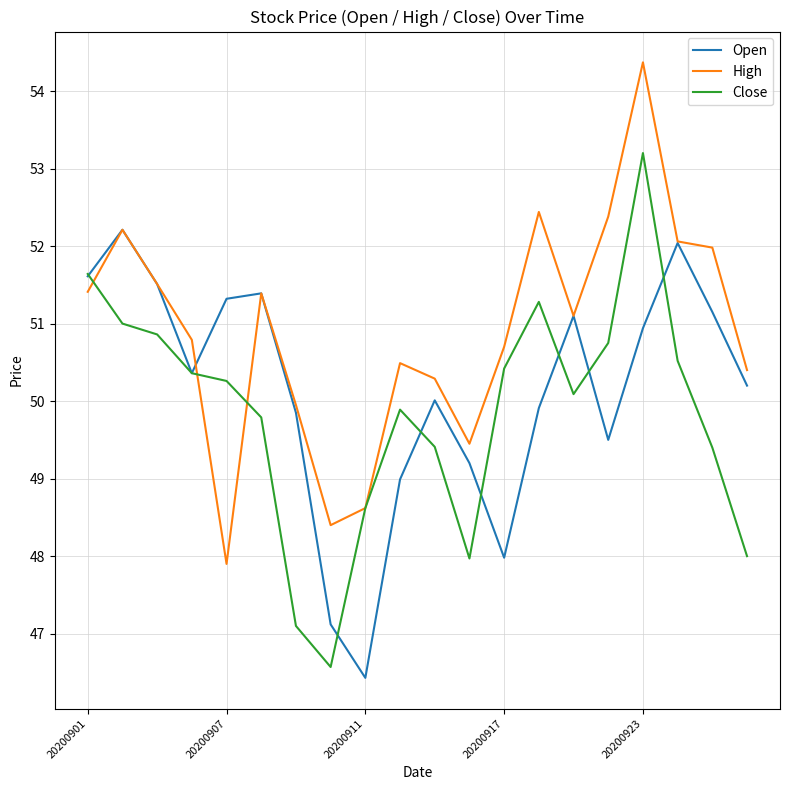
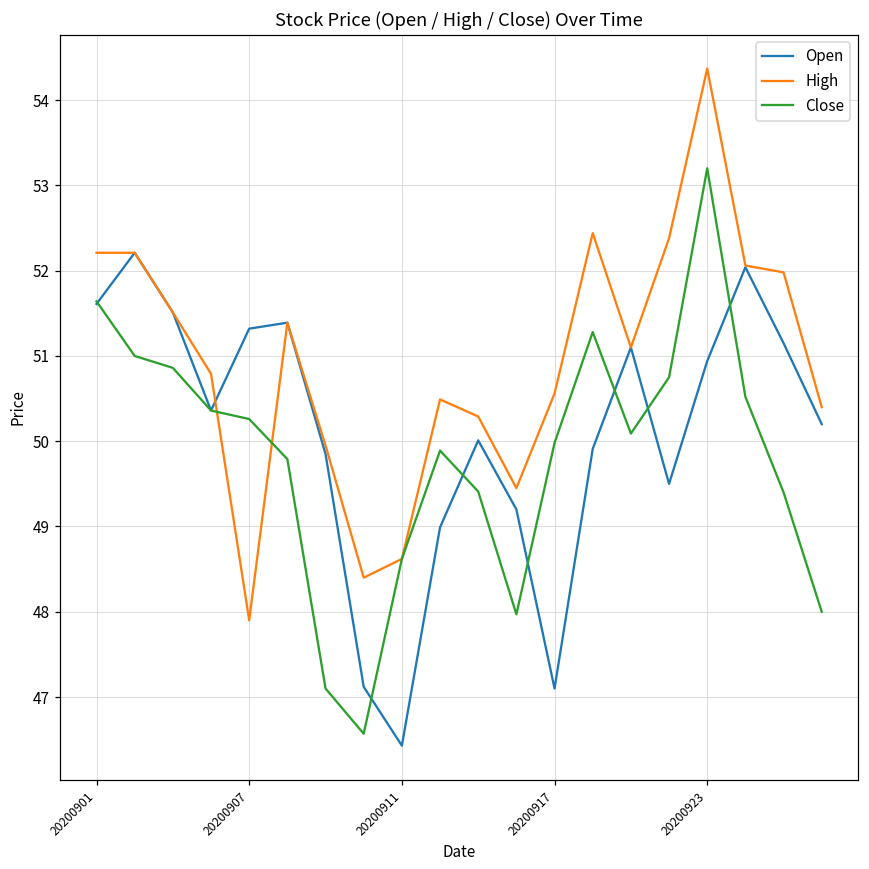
  {
    "Open": {
      "20200907": 51.3,
      "20200911": 46.4,
-     "20200917": 48.0,
+     "20200917": 47.1,
      "20200923": 50.9
    },
    "High": {
-     "20200901": 51.4,
+     "20200901": 52.2,
      "20200907": 47.9,
-     "20200917": 50.7,
+     "20200917": 50.6,
      "20200923": 54.4
    },
    "Close": {
      "20200907": 50.3,
-     "20200917": 50.4,
+     "20200917": 50.0,
      "20200923": 53.2
    }
  }
